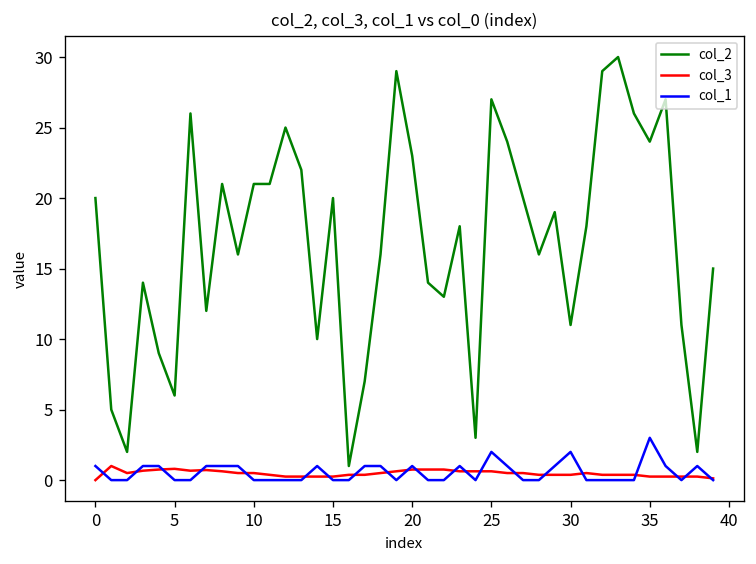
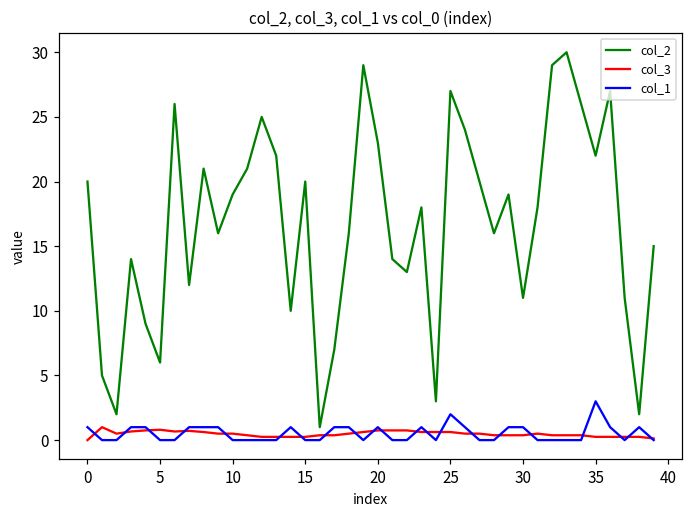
  {
    "col_2": {
      "0": 20,
      "5": 6,
-     "10": 21,
+     "10": 19,
      "15": 20,
      "20": 23,
      "25": 27,
      "30": 11,
-     "35": 24
+     "35": 22
    },
    "col_3": {
      "0": 0,
      "5": 1,
      "10": 0.5,
      "15": 0.3,
      "20": 0.8,
      "25": 0.6,
      "30": 0.4,
      "35": 0.3
    },
    "col_1": {
      "0": 1,
      "5": 0,
      "10": 0,
      "15": 0,
      "20": 1,
      "25": 2,
-     "30": 2,
+     "30": 1,
      "35": 3
    }
  }
